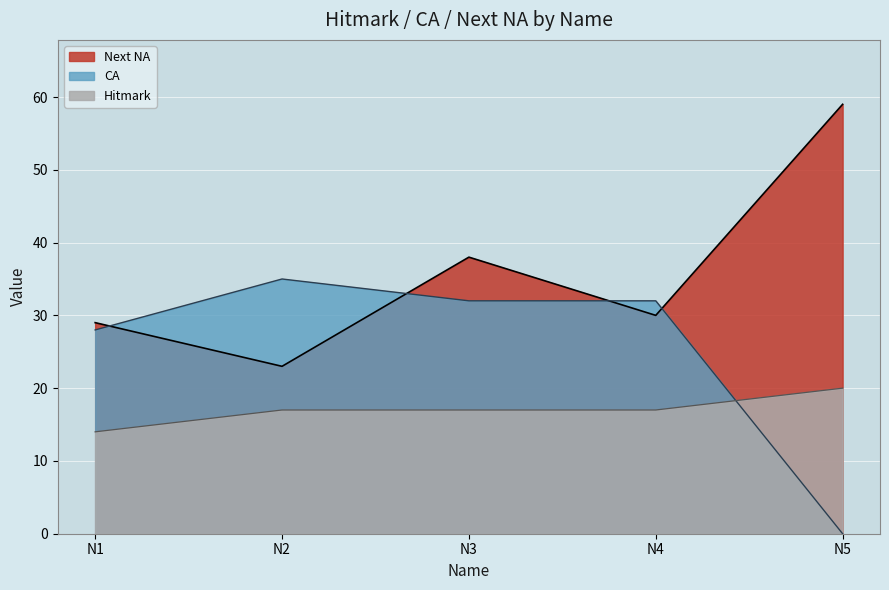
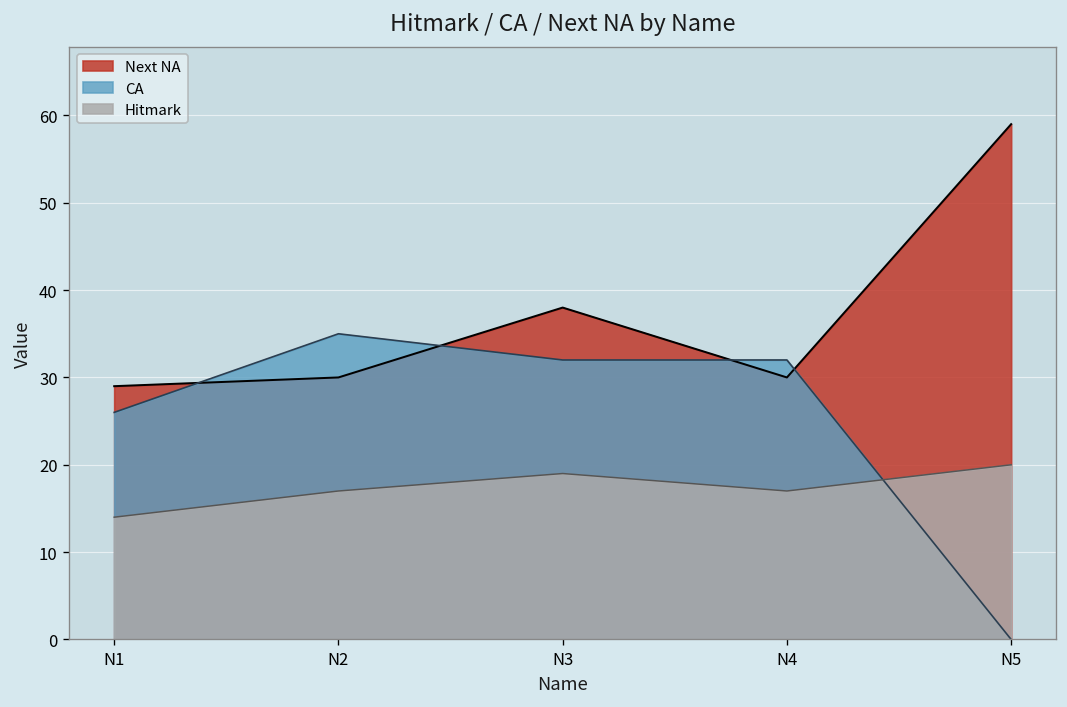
  {
    "Next NA": {
      "N1": 29,
-     "N2": 23,
+     "N2": 30,
      "N3": 38,
      "N4": 30,
      "N5": 59
    },
    "CA": {
-     "N1": 28,
+     "N1": 26,
      "N2": 35,
      "N3": 32,
      "N4": 32,
      "N5": 0
    },
    "Hitmark": {
      "N1": 14,
      "N2": 17,
-     "N3": 17,
+     "N3": 19,
      "N4": 17,
      "N5": 20
    }
  }
